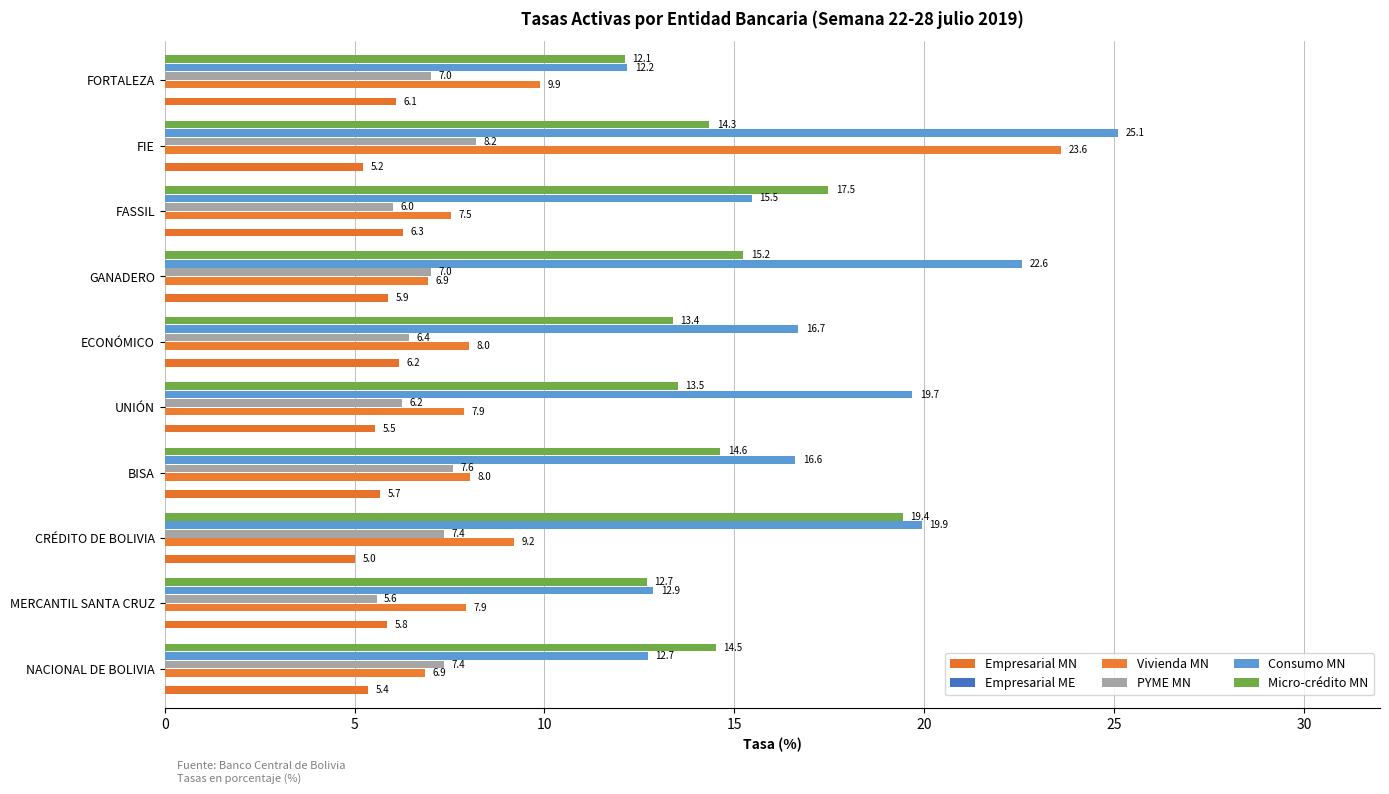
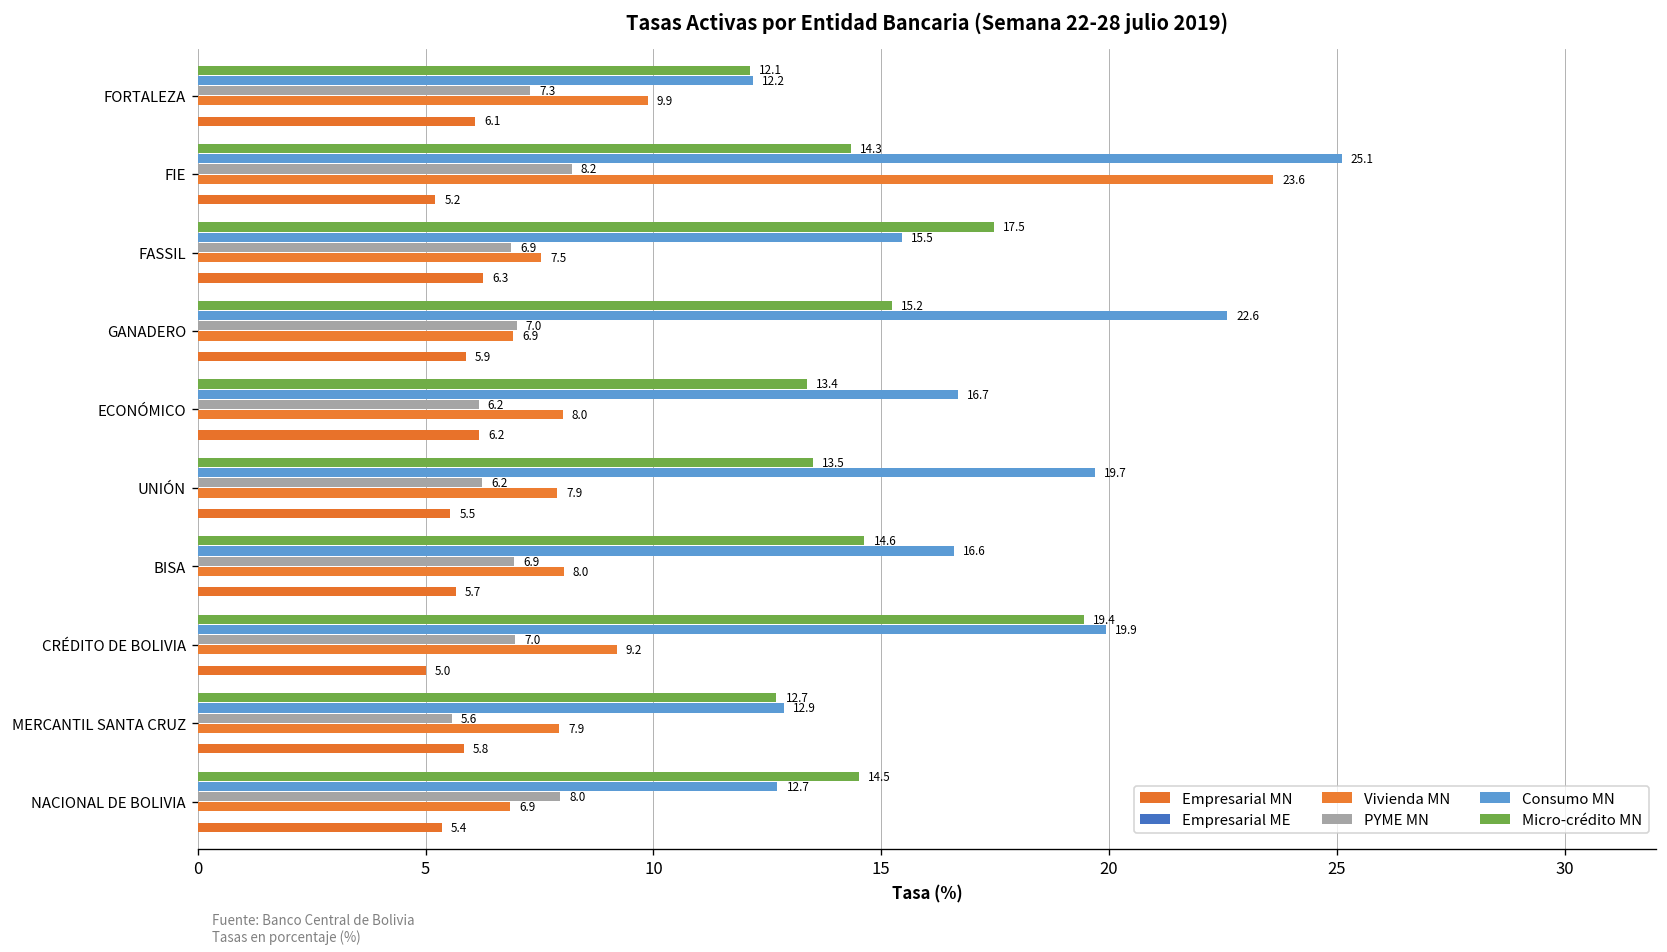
  {
    "PYME MN": {
-     "FORTALEZA": 7.0,
+     "FORTALEZA": 7.3,
      "FIE": 8.2,
-     "FASSIL": 6.0,
+     "FASSIL": 6.9,
      "GANADERO": 7.0,
-     "ECONÓMICO": 6.4,
+     "ECONÓMICO": 6.2,
      "UNIÓN": 6.2,
-     "BISA": 7.6,
-     "CRÉDITO DE BOLIVIA": 7.4,
+     "BISA": 6.9,
+     "CRÉDITO DE BOLIVIA": 7.0,
      "MERCANTIL SANTA CRUZ": 5.6,
-     "NACIONAL DE BOLIVIA": 7.4
+     "NACIONAL DE BOLIVIA": 8.0
    },
    "Micro-crédito MN": {
      "FORTALEZA": 12.1,
      "FIE": 14.3,
      "FASSIL": 17.5,
      "GANADERO": 15.2,
      "ECONÓMICO": 13.4,
      "UNIÓN": 13.5,
      "BISA": 14.6,
      "CRÉDITO DE BOLIVIA": 19.4,
      "MERCANTIL SANTA CRUZ": 12.7,
      "NACIONAL DE BOLIVIA": 14.5
    }
  }
